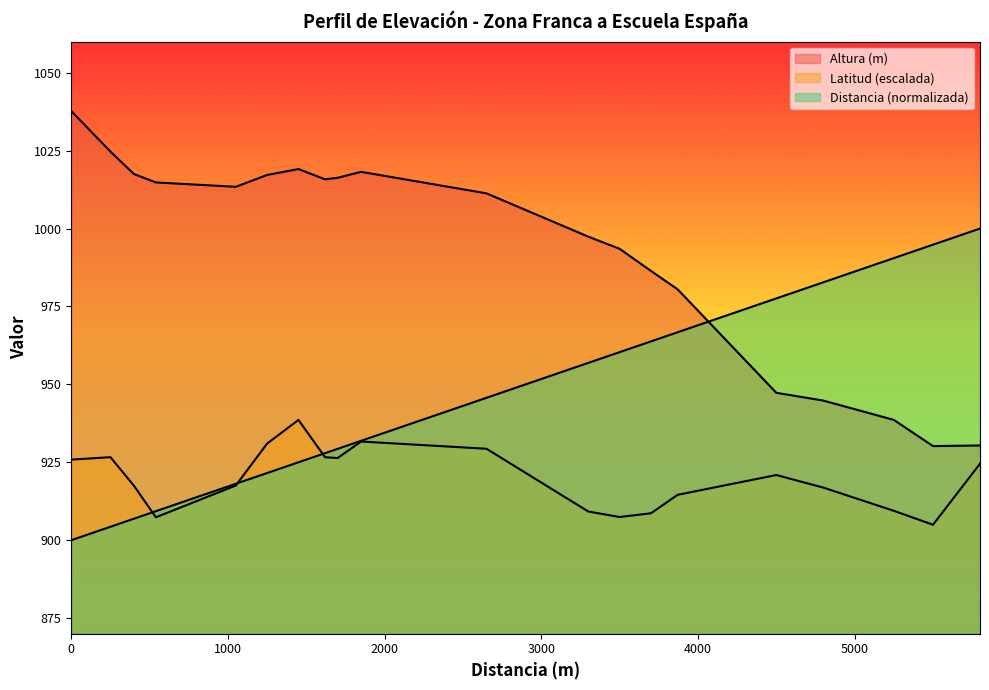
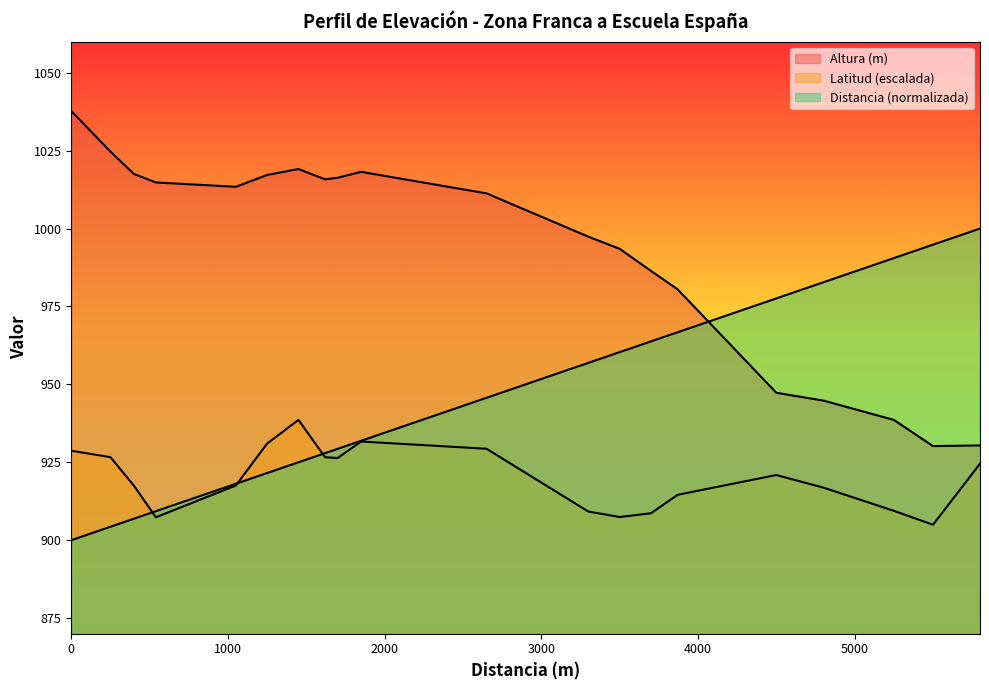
  {
    "Altura (m)": {
      "0": 1038
    },
    "Latitud (escalada)": {
-     "0": 926
+     "0": 929
    },
    "Distancia (normalizada)": {
      "0": 900
    }
  }
